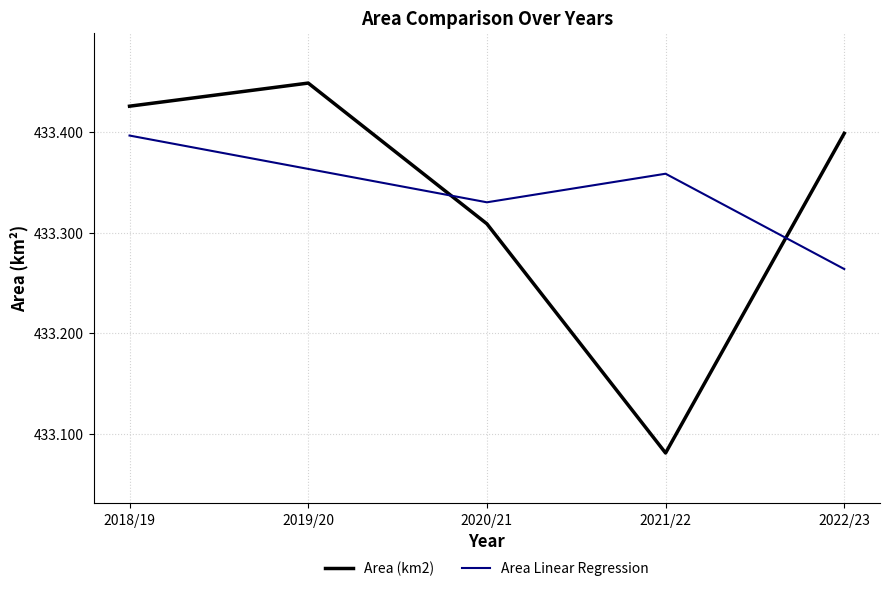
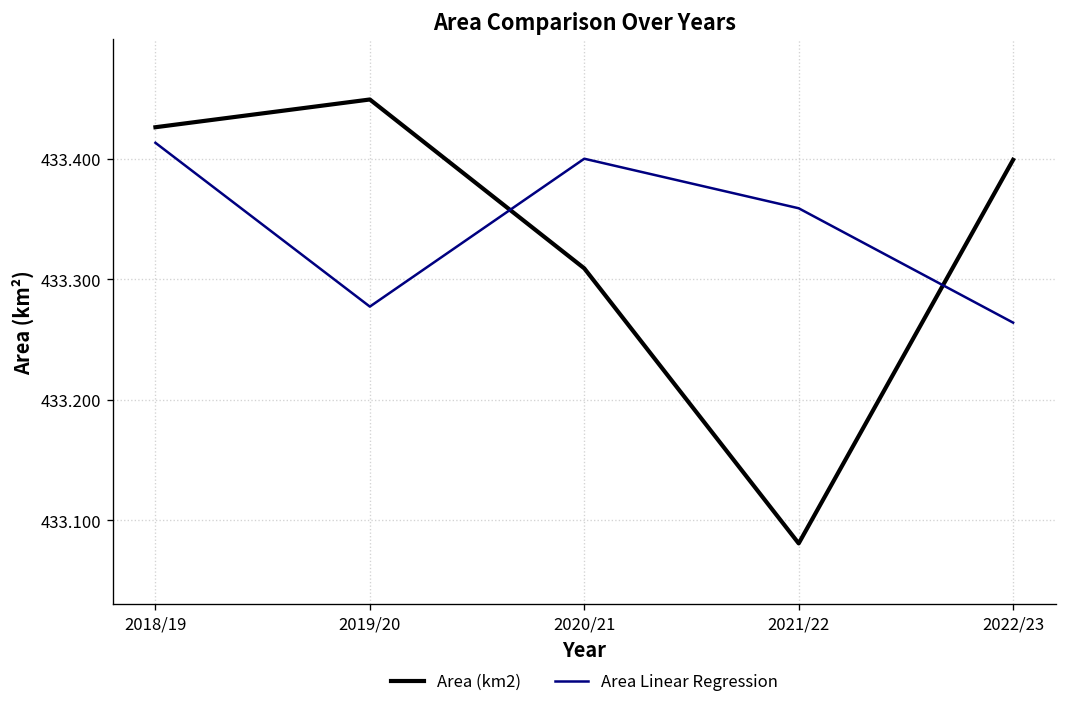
  {
    "Area (km2)": {
      "2018/19": 433.426,
      "2019/20": 433.449,
      "2020/21": 433.309,
      "2021/22": 433.081,
      "2022/23": 433.399
    },
    "Area Linear Regression": {
-     "2018/19": 433.397,
-     "2019/20": 433.364,
-     "2020/21": 433.330,
+     "2018/19": 433.413,
+     "2019/20": 433.277,
+     "2020/21": 433.400,
      "2021/22": 433.359,
      "2022/23": 433.264
    }
  }
